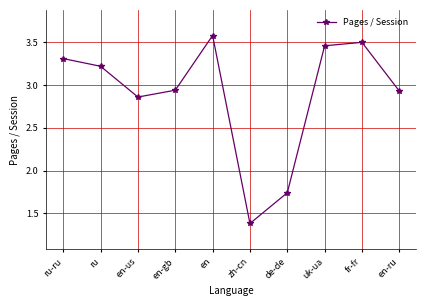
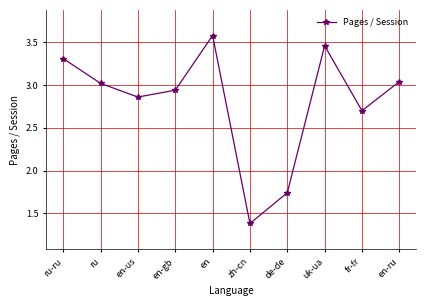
  {
    "ru-ru": 3.3,
-   "ru": 3.2,
+   "ru": 3.0,
    "en-us": 2.9,
    "en-gb": 2.9,
    "en": 3.6,
    "zh-cn": 1.4,
    "de-de": 1.7,
    "uk-ua": 3.5,
-   "fr-fr": 3.5,
-   "en-ru": 2.9
+   "fr-fr": 2.7,
+   "en-ru": 3.0
  }
